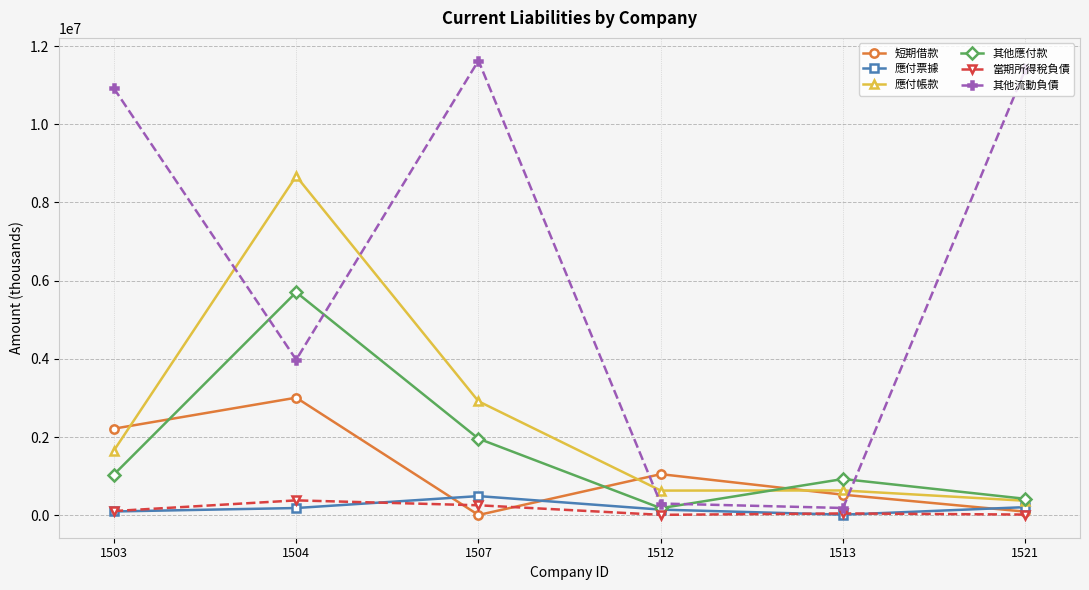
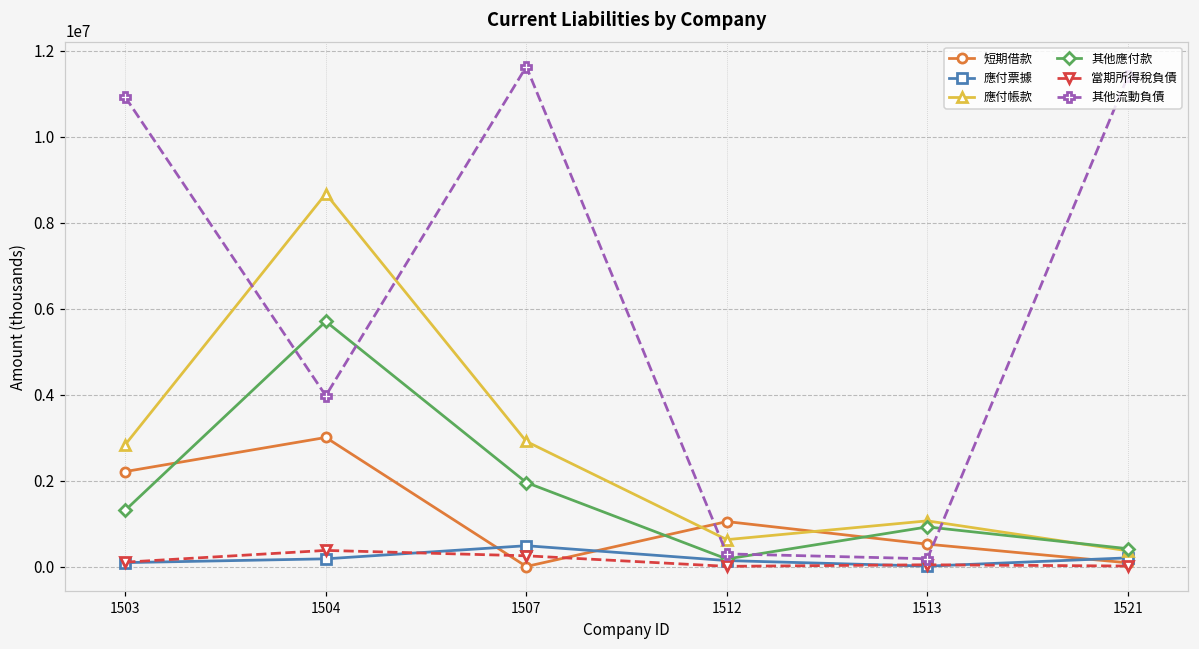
  {
    "應付票據": {
      "1504": 200000,
      "1507": 500000,
      "1521": 200000
    },
    "應付帳款": {
-     "1503": 1700000,
+     "1503": 2800000,
      "1504": 8700000,
      "1507": 2900000,
      "1512": 600000,
-     "1513": 600000
+     "1513": 1100000
    },
    "其他應付款": {
-     "1503": 1000000,
+     "1503": 1300000,
      "1504": 5700000,
      "1507": 2000000,
      "1513": 900000
    },
    "其他流動負債": {
      "1503": 10900000,
      "1504": 4000000,
      "1507": 11600000,
      "1512": 300000,
      "1513": 200000
    }
  }
